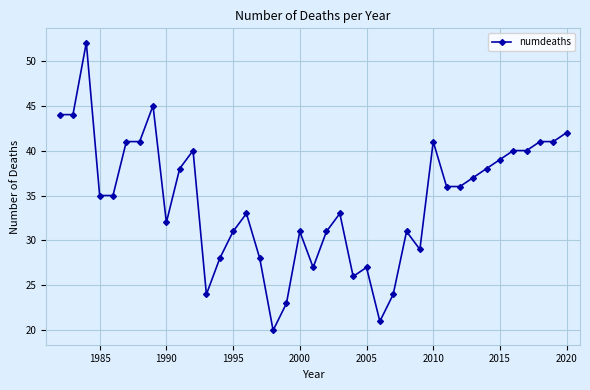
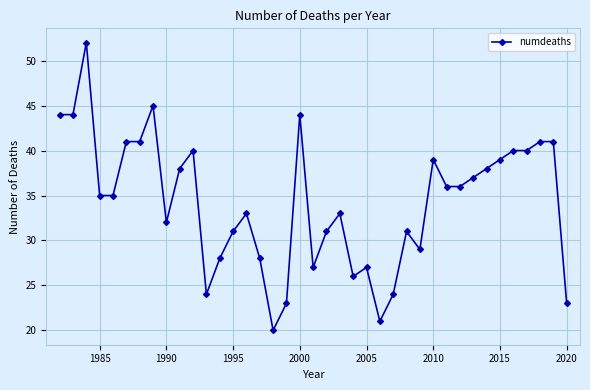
  {
    "1985": 35,
    "1990": 32,
    "1995": 31,
-   "2000": 31,
+   "2000": 44,
    "2005": 27,
-   "2010": 41,
+   "2010": 39,
    "2015": 39,
-   "2020": 42
+   "2020": 23
  }
